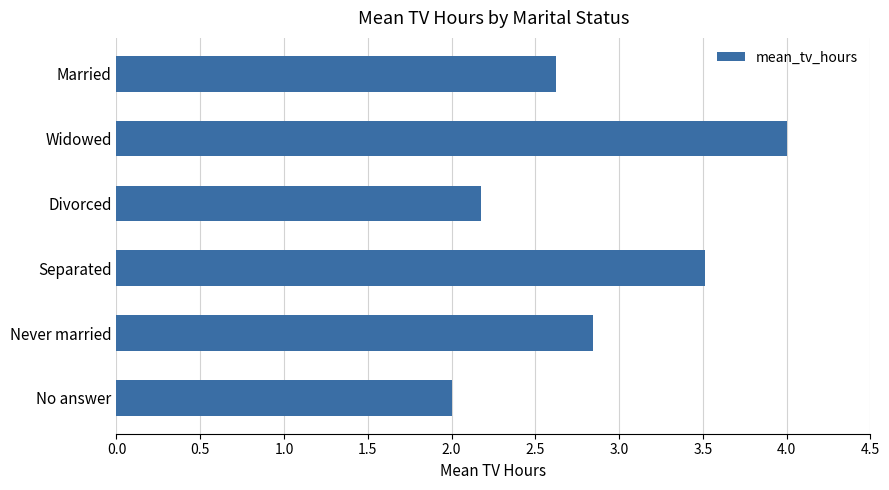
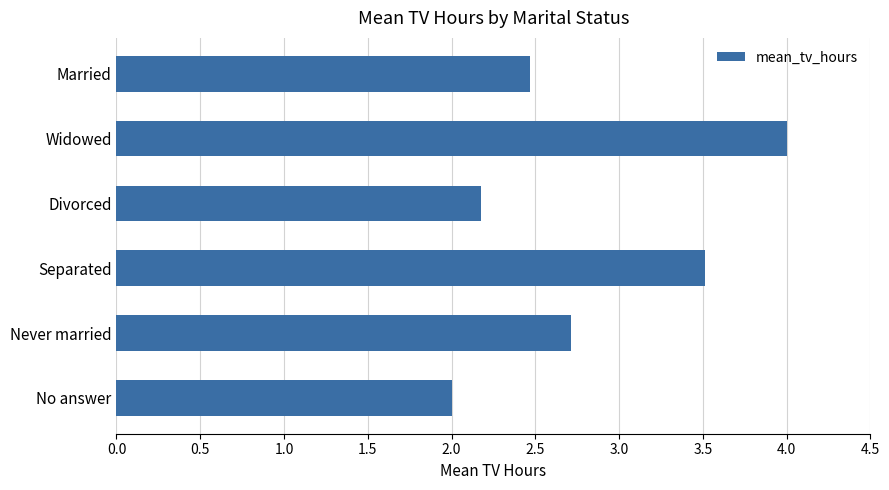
  {
-   "Married": 2.62,
+   "Married": 2.47,
    "Widowed": 4.00,
    "Divorced": 2.17,
    "Separated": 3.51,
-   "Never married": 2.84,
+   "Never married": 2.71,
    "No answer": 2.00
  }
